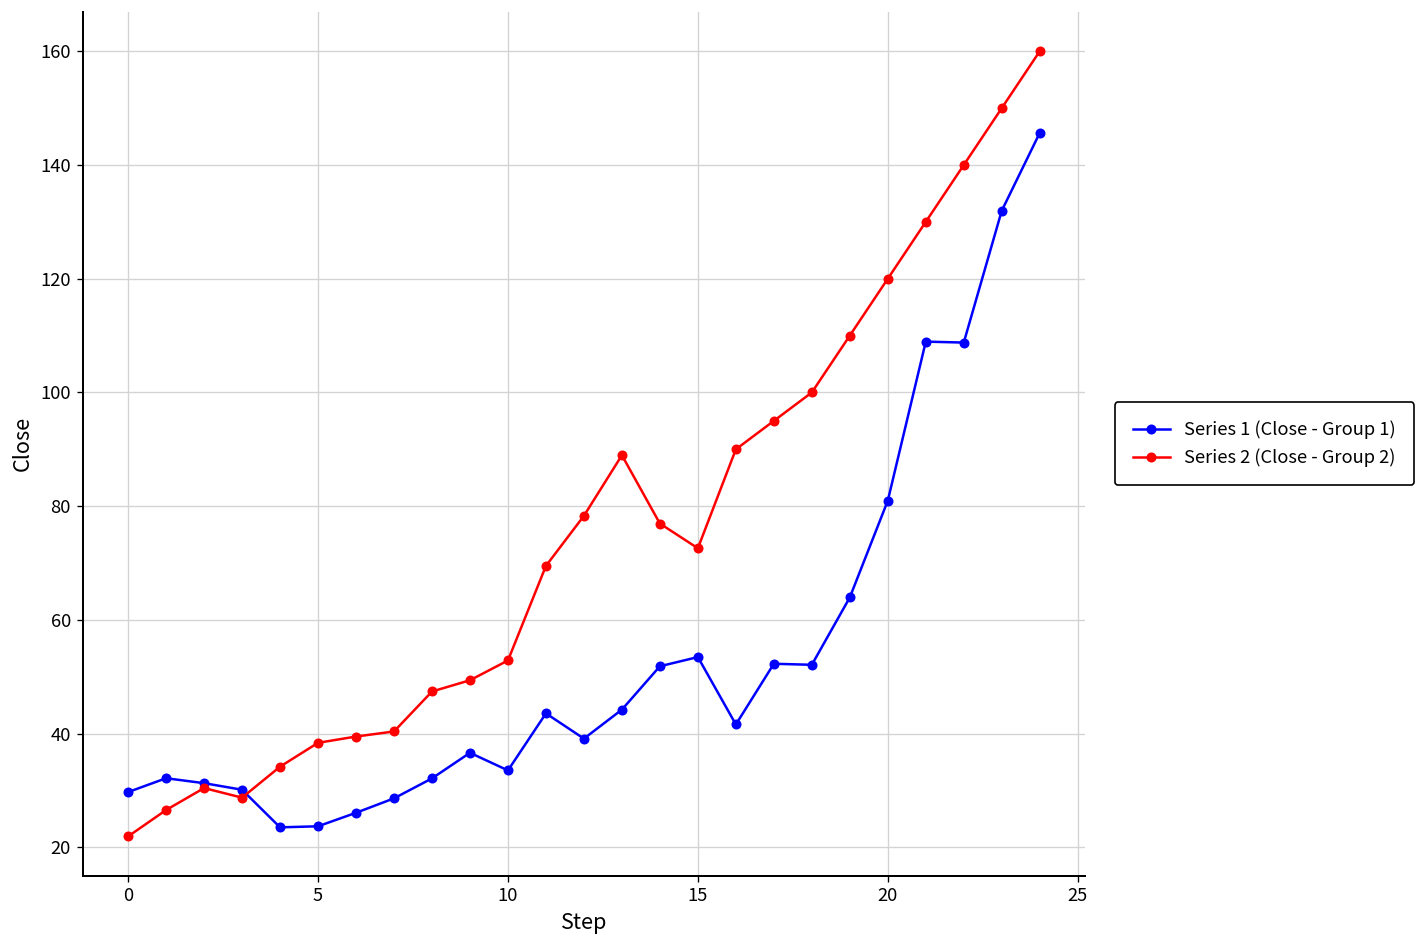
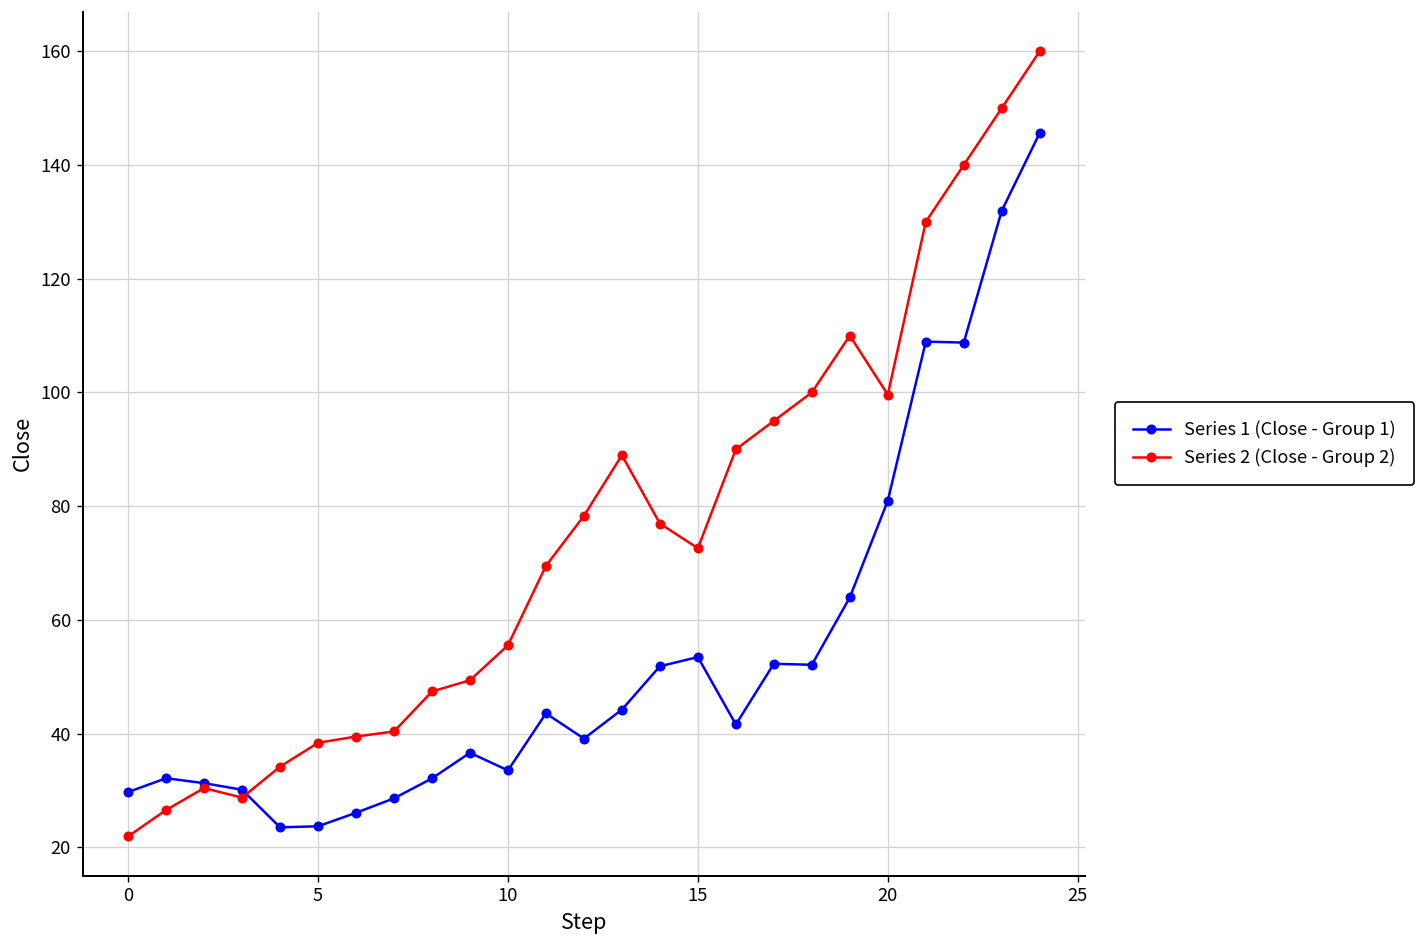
  {
    "Series 1 (Close - Group 1)": {
      "0": 30,
      "5": 24,
      "10": 34,
      "15": 53,
      "20": 81
    },
    "Series 2 (Close - Group 2)": {
      "0": 22,
      "5": 38,
-     "10": 53,
+     "10": 56,
      "15": 73,
-     "20": 120
+     "20": 100
    }
  }
